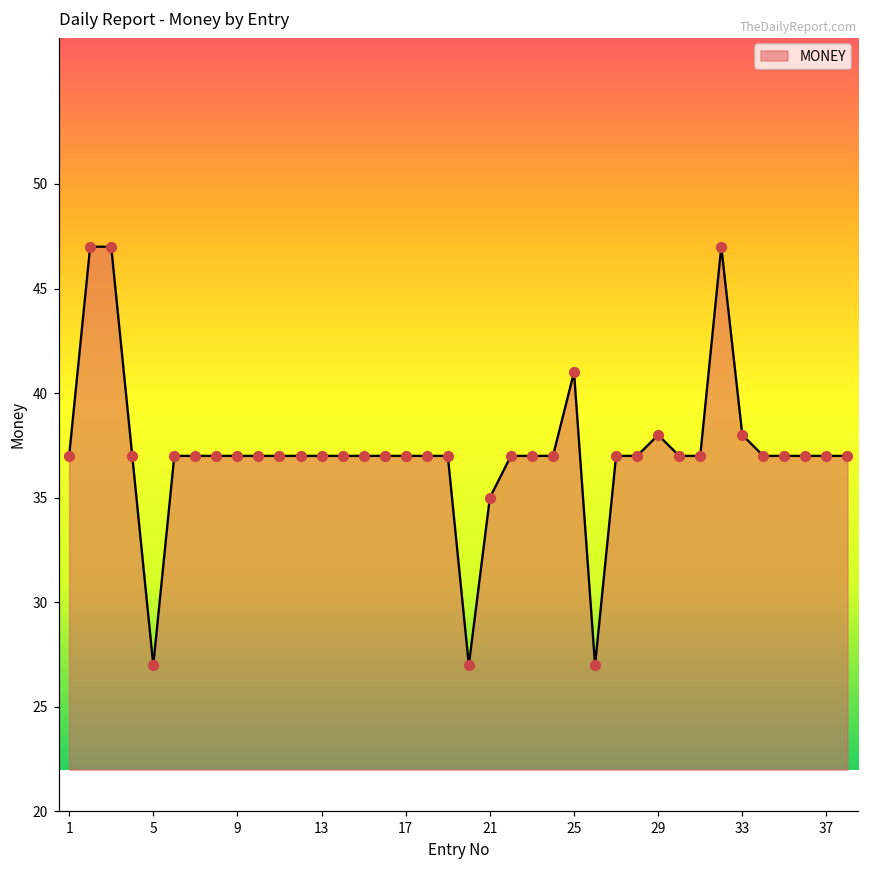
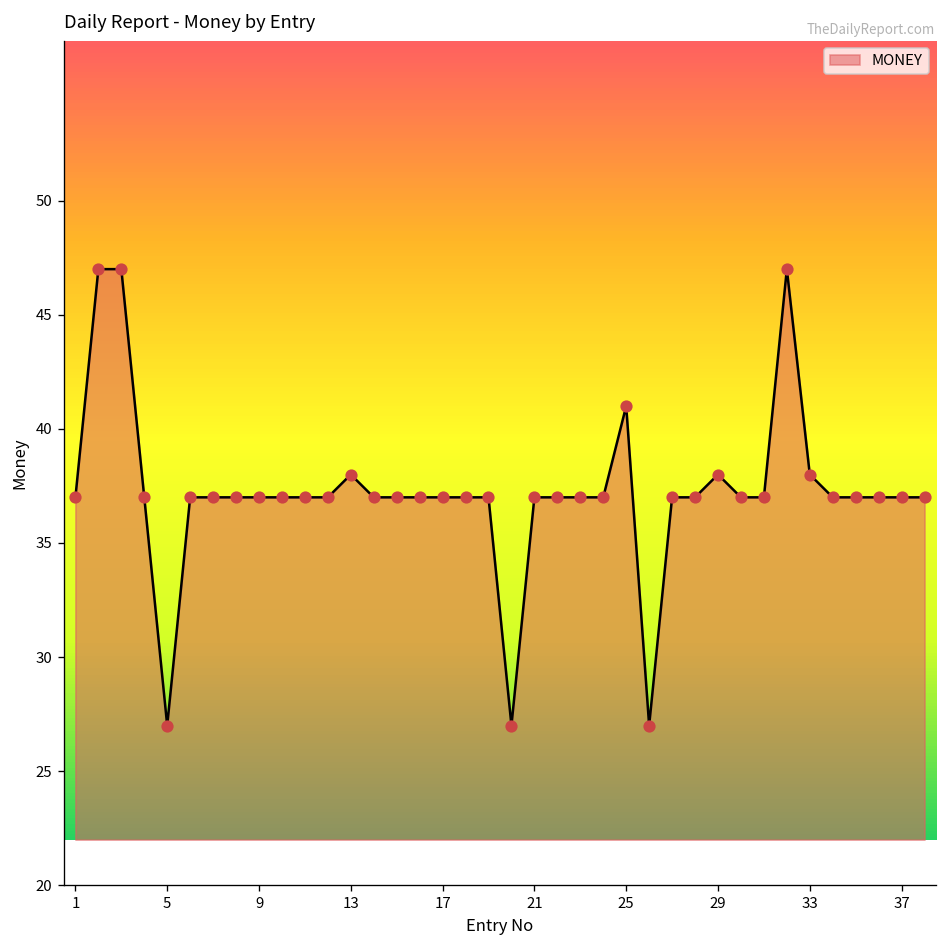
  {
    "1": 37,
    "5": 27,
    "9": 37,
-   "13": 37,
+   "13": 38,
    "17": 37,
-   "21": 35,
+   "21": 37,
    "25": 41,
    "29": 38,
    "33": 38,
    "37": 37
  }
